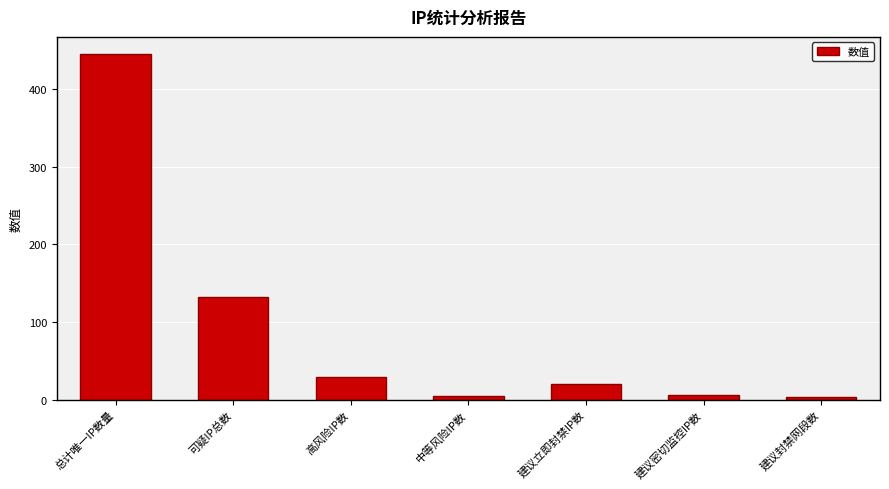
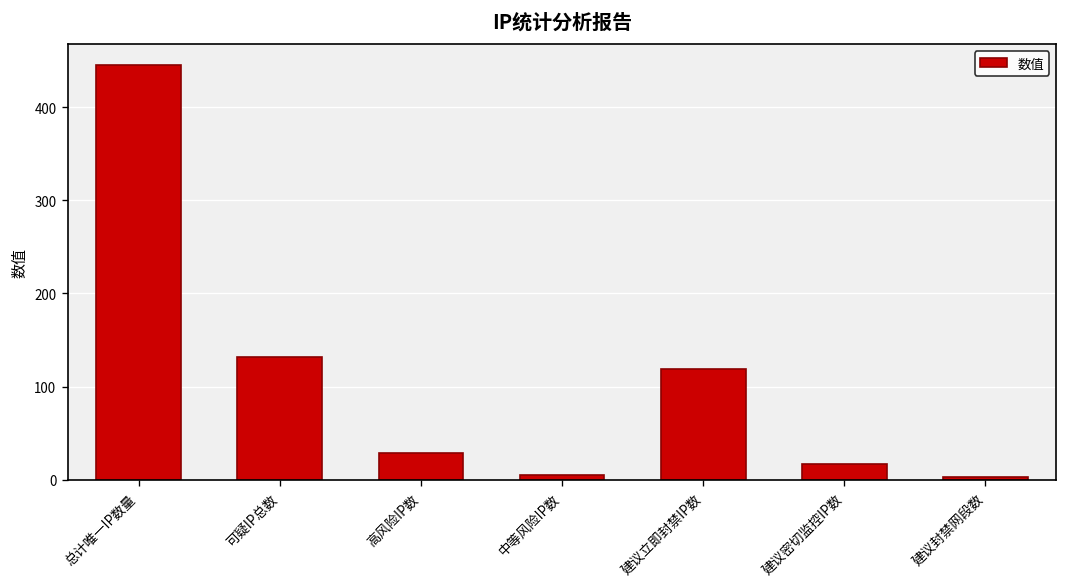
  {
    "总计唯一IP数量": 450,
    "可疑IP总数": 130,
    "高风险IP数": 30,
    "中等风险IP数": 10,
-   "建议立即封禁IP数": 20,
-   "建议密切监控IP数": 10
+   "建议立即封禁IP数": 120,
+   "建议密切监控IP数": 20
  }
